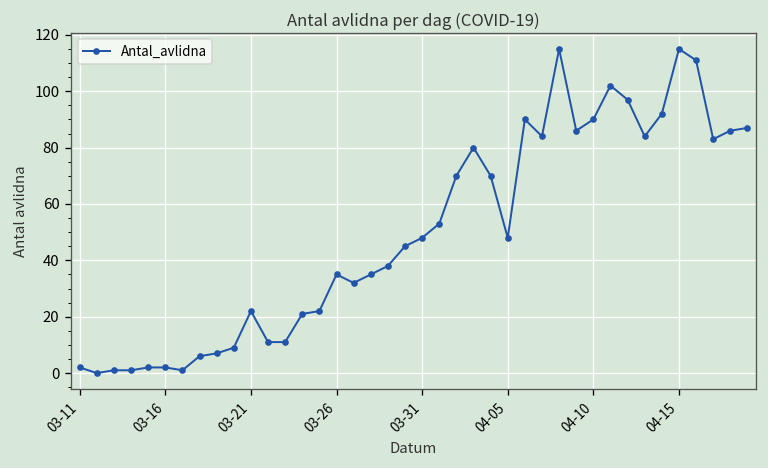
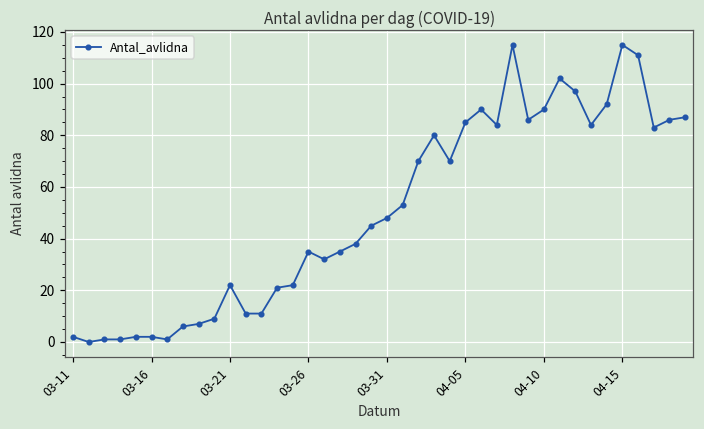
  {
    "03-11": 2,
    "03-16": 2,
    "03-21": 22,
    "03-26": 35,
    "03-31": 48,
-   "04-05": 48,
+   "04-05": 85,
    "04-10": 90,
    "04-15": 115
  }
